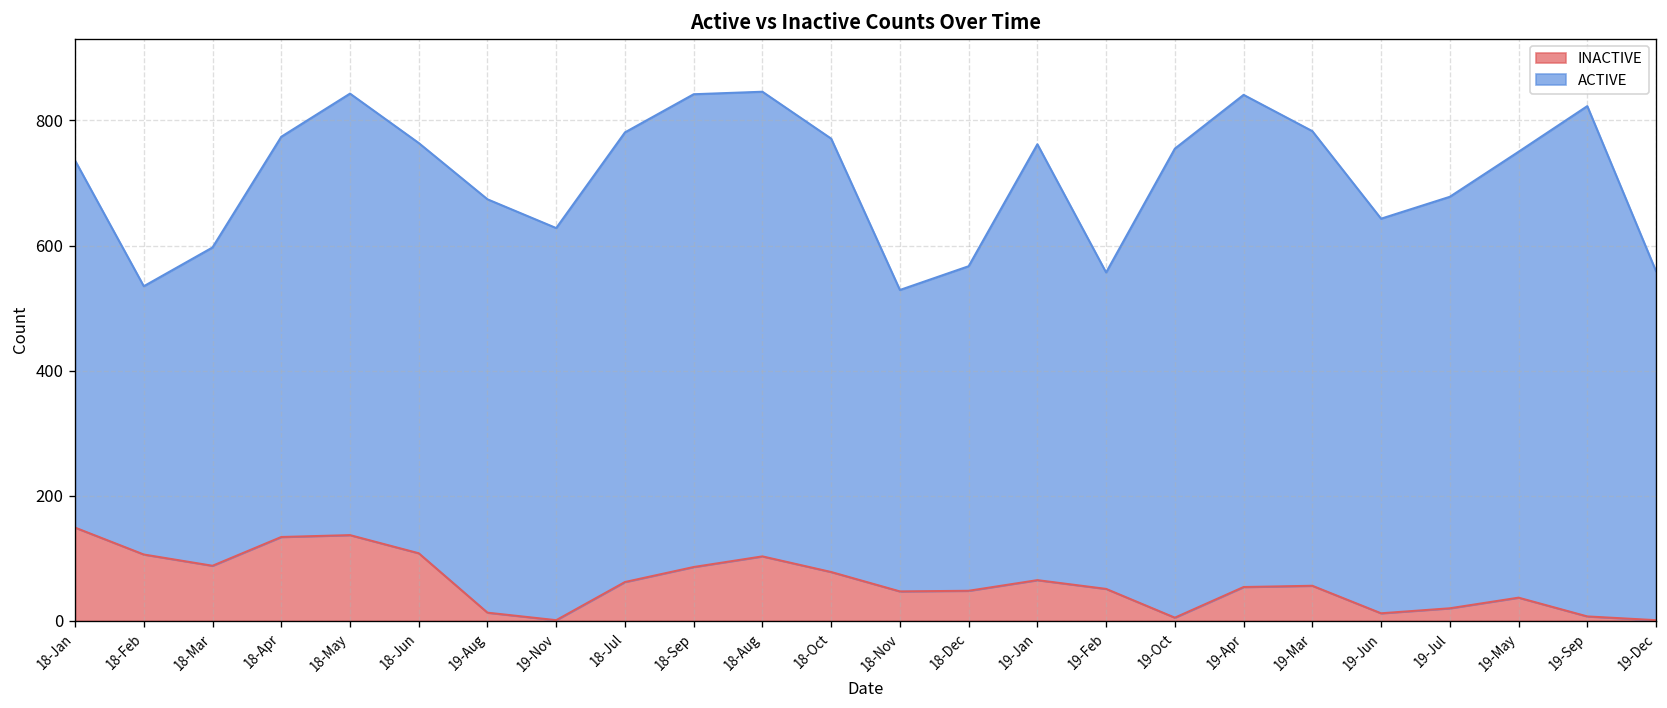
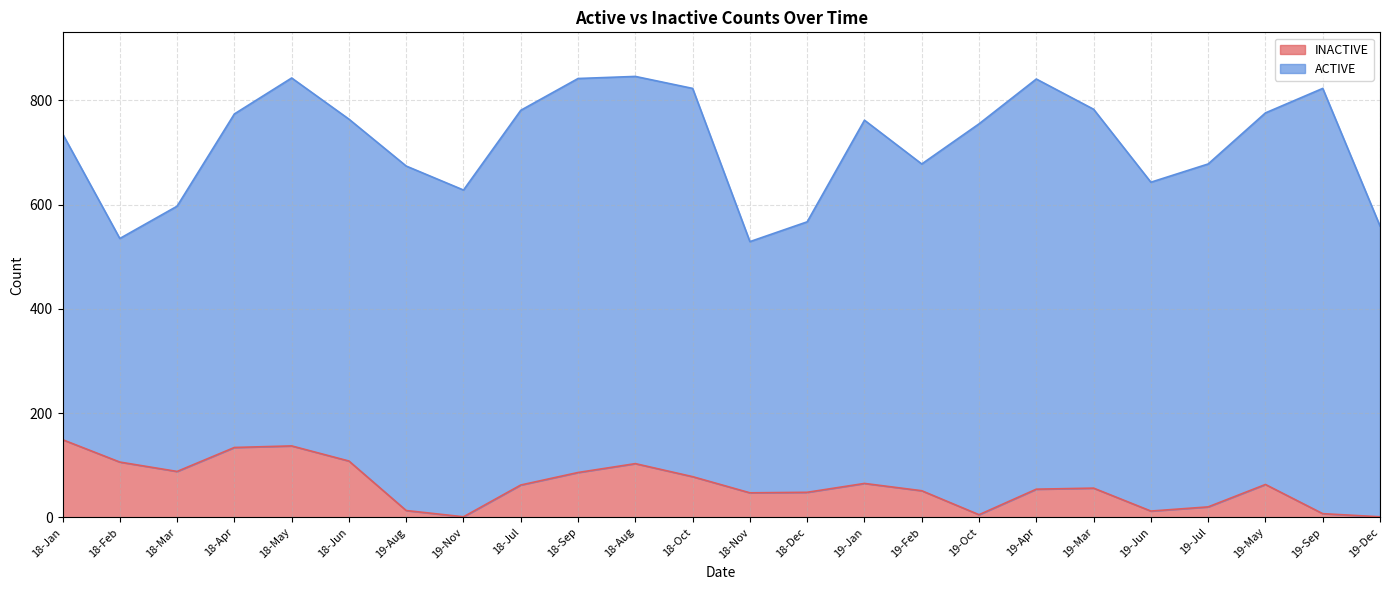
  {
    "INACTIVE": {
      "18-Jan": 150,
      "18-Feb": 110,
      "18-Mar": 90,
      "18-Apr": 130,
      "18-May": 140,
      "18-Jun": 110,
      "19-Aug": 10,
      "19-Nov": 0,
      "18-Jul": 60,
      "18-Sep": 90,
      "18-Aug": 100,
      "18-Oct": 80,
      "18-Nov": 50,
      "18-Dec": 50,
      "19-Jan": 70,
      "19-Feb": 50,
      "19-Oct": 10,
      "19-Apr": 50,
      "19-Mar": 60,
      "19-Jun": 10,
      "19-Jul": 20,
-     "19-May": 40,
+     "19-May": 60,
      "19-Sep": 10,
      "19-Dec": 0
    },
    "ACTIVE": {
      "18-Jan": 590,
      "18-Feb": 430,
      "18-Mar": 510,
      "18-Apr": 640,
      "18-May": 710,
      "18-Jun": 660,
      "19-Aug": 660,
      "19-Nov": 630,
      "18-Jul": 720,
      "18-Sep": 760,
      "18-Aug": 740,
-     "18-Oct": 690,
+     "18-Oct": 750,
      "18-Nov": 480,
      "18-Dec": 520,
      "19-Jan": 700,
-     "19-Feb": 510,
+     "19-Feb": 630,
      "19-Oct": 750,
      "19-Apr": 790,
      "19-Mar": 730,
      "19-Jun": 630,
      "19-Jul": 660,
      "19-May": 710,
      "19-Sep": 820,
      "19-Dec": 560
    }
  }
